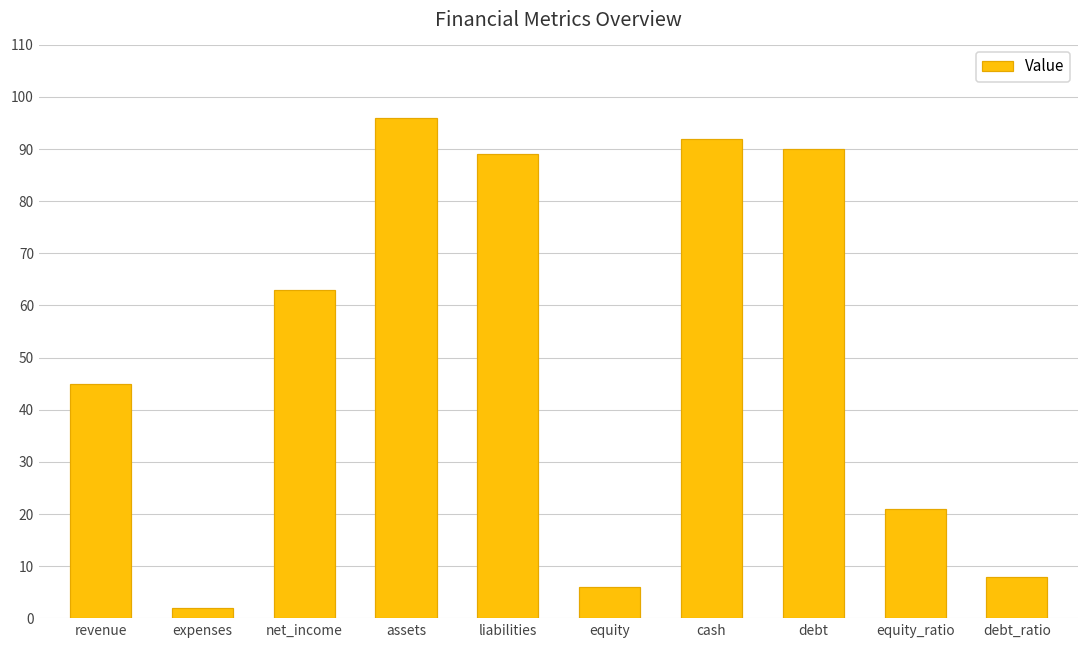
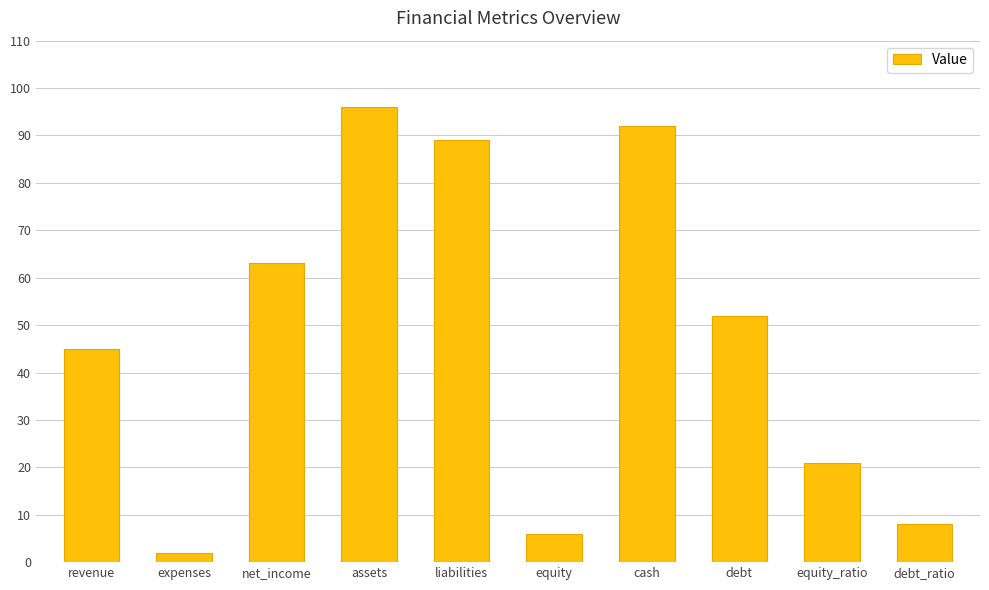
  {
    "revenue": 45,
    "expenses": 2,
    "net_income": 63,
    "assets": 96,
    "liabilities": 89,
    "equity": 6,
    "cash": 92,
-   "debt": 90,
+   "debt": 52,
    "equity_ratio": 21,
    "debt_ratio": 8
  }
